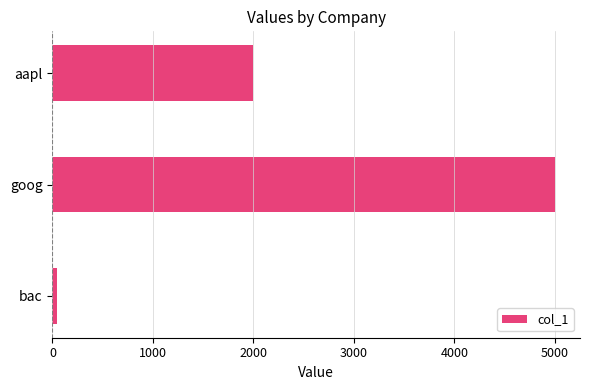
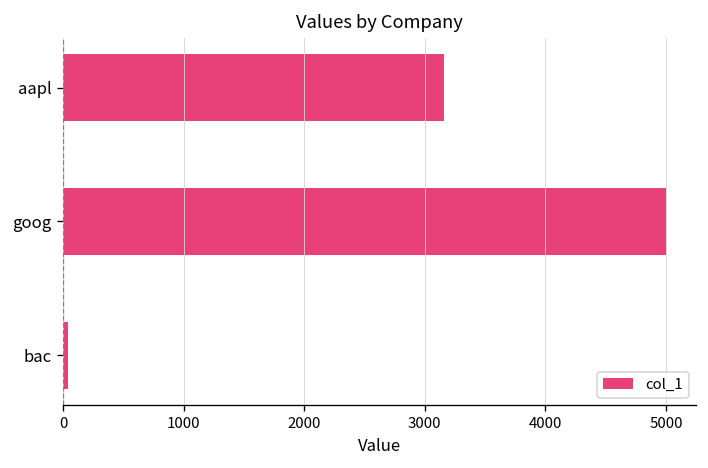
  {
-   "aapl": 2000,
+   "aapl": 3160,
    "goog": 5000,
    "bac": 40
  }
